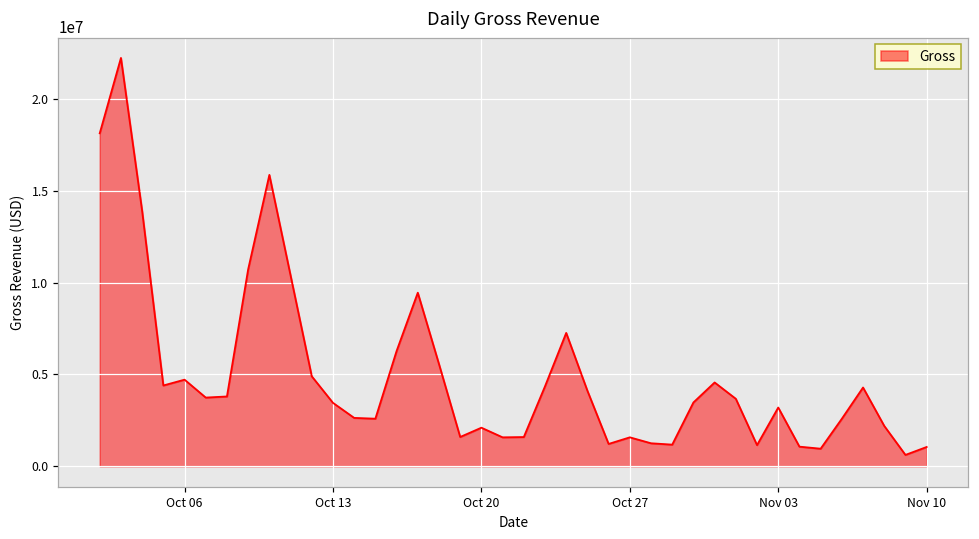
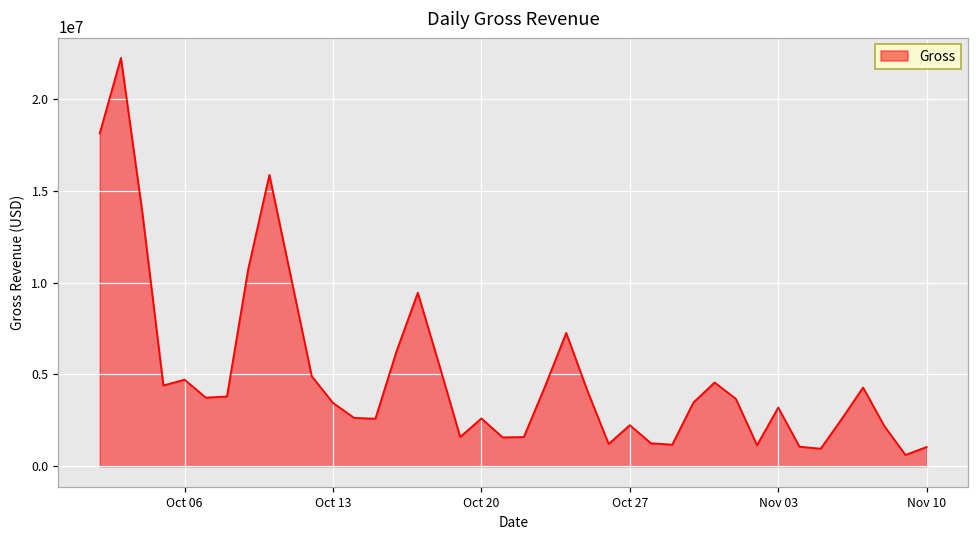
  {
    "Oct 06": 4700000,
    "Oct 13": 3500000,
-   "Oct 20": 2100000,
-   "Oct 27": 1600000,
+   "Oct 20": 2600000,
+   "Oct 27": 2200000,
    "Nov 03": 3200000,
    "Nov 10": 1000000
  }
